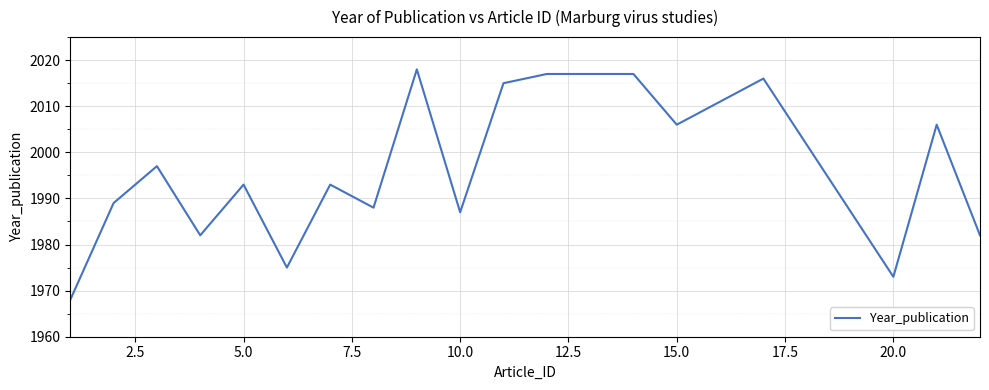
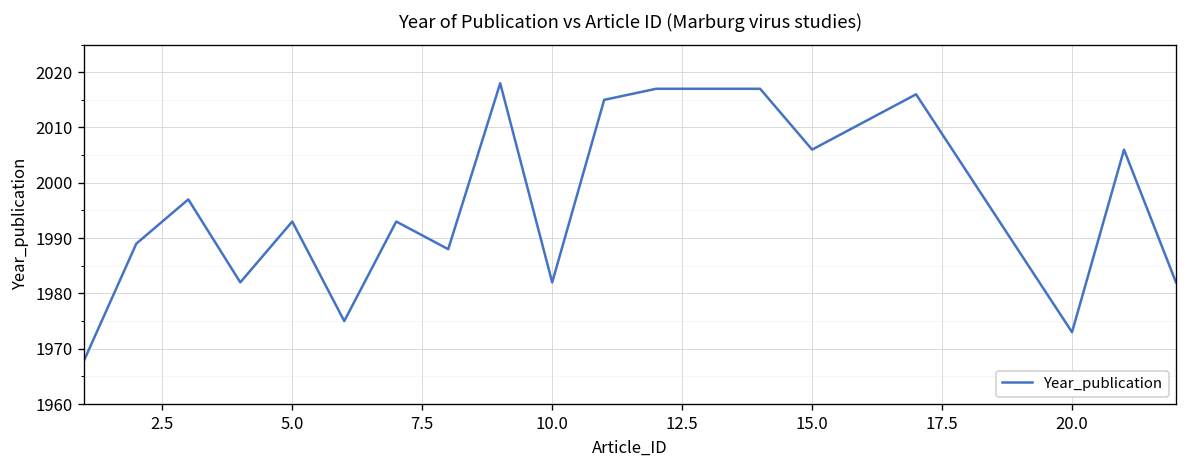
  {
    "5.0": 1993,
-   "10.0": 1987,
+   "10.0": 1982,
    "15.0": 2006,
    "20.0": 1973
  }
